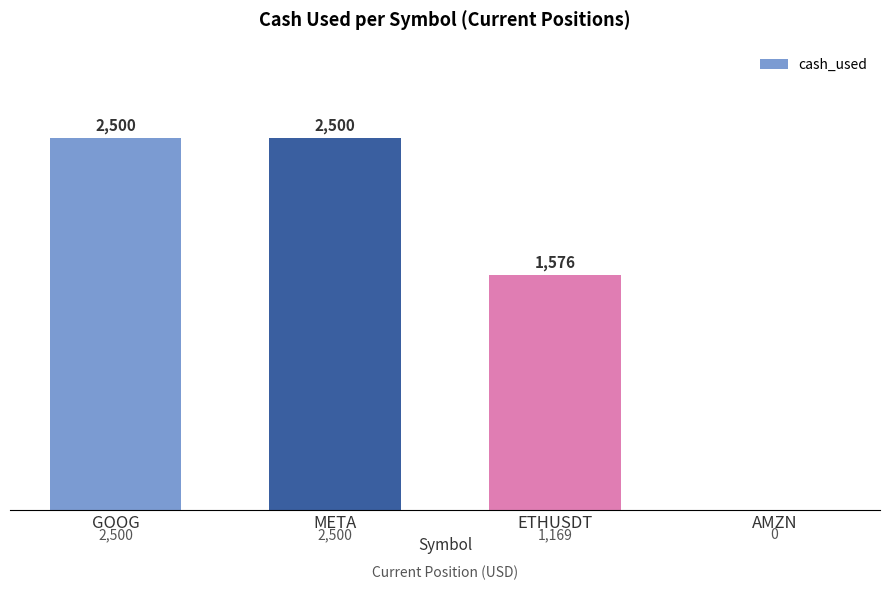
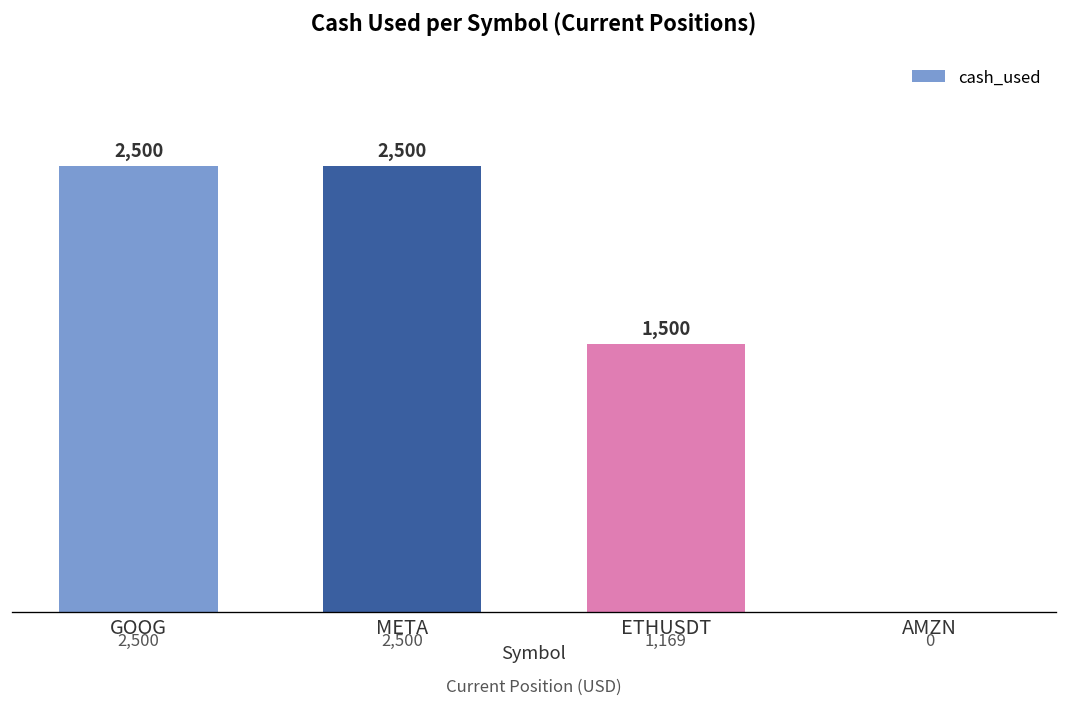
  {
    "GOOG": "2,500",
    "META": "2,500",
-   "ETHUSDT": "1,576",
+   "ETHUSDT": "1,500",
    "AMZN": "0"
  }
